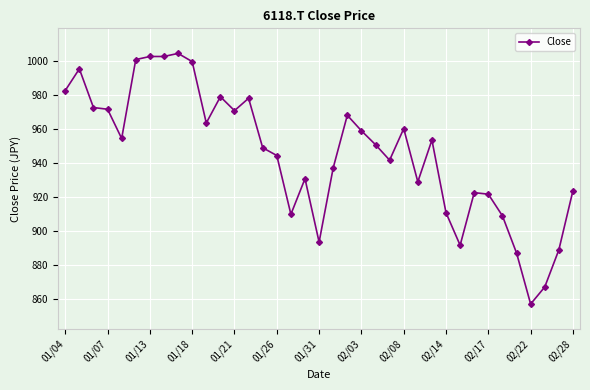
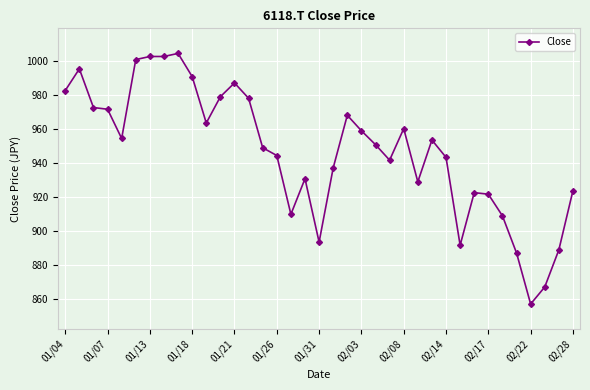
  {
    "01/04": 983,
    "01/07": 972,
    "01/13": 1003,
-   "01/18": 1000,
-   "01/21": 971,
+   "01/18": 991,
+   "01/21": 987,
    "01/26": 944,
    "01/31": 894,
    "02/03": 959,
    "02/08": 960,
-   "02/14": 911,
+   "02/14": 943,
    "02/17": 922,
    "02/22": 857,
    "02/28": 924
  }
